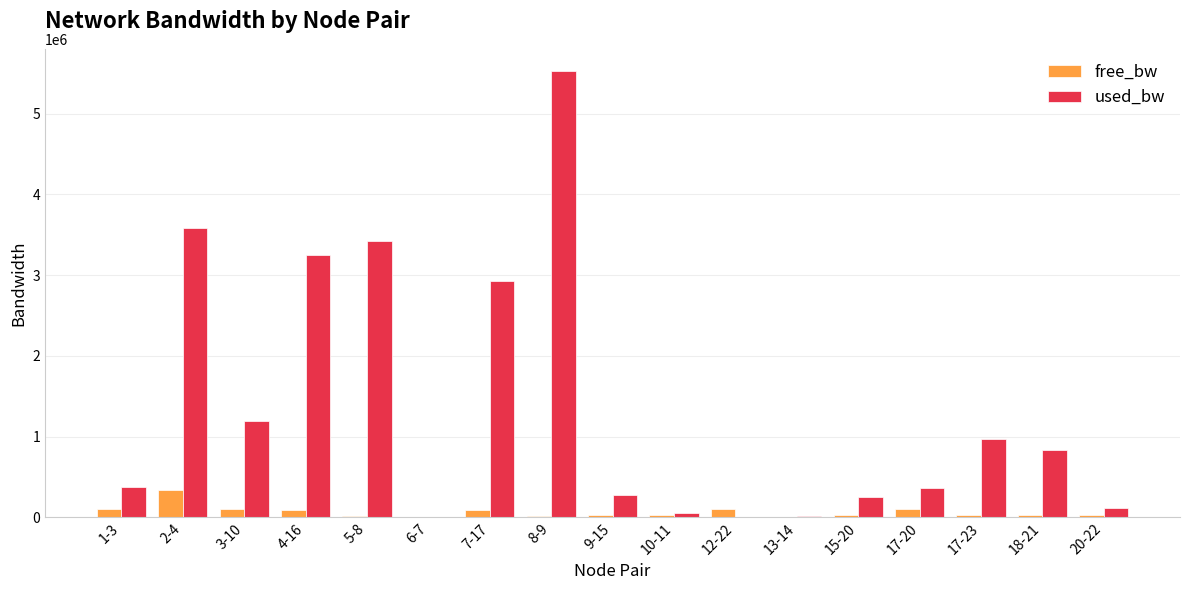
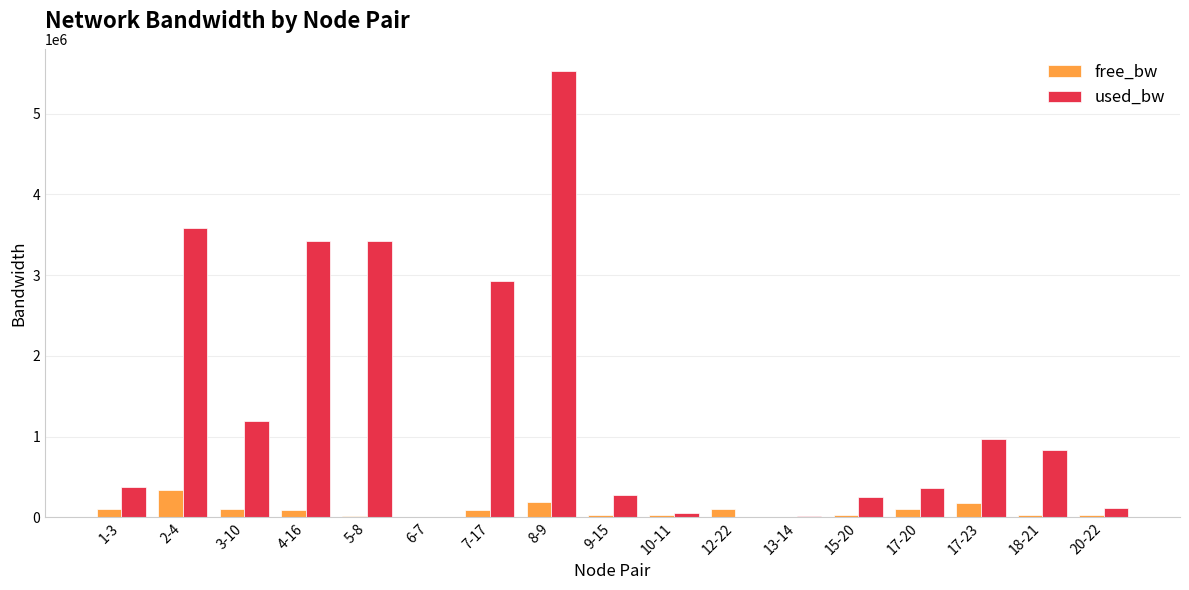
  {
    "free_bw": {
      "1-3": 100000,
      "2-4": 300000,
      "3-10": 100000,
      "4-16": 100000,
      "7-17": 100000,
-     "8-9": 0,
+     "8-9": 200000,
      "12-22": 100000,
      "17-20": 100000,
-     "17-23": 0
+     "17-23": 200000
    },
    "used_bw": {
      "1-3": 400000,
      "2-4": 3600000,
      "3-10": 1200000,
-     "4-16": 3200000,
+     "4-16": 3400000,
      "5-8": 3400000,
      "7-17": 2900000,
      "8-9": 5500000,
      "9-15": 300000,
      "10-11": 100000,
      "15-20": 300000,
      "17-20": 400000,
      "17-23": 1000000,
      "18-21": 800000,
      "20-22": 100000
    }
  }
